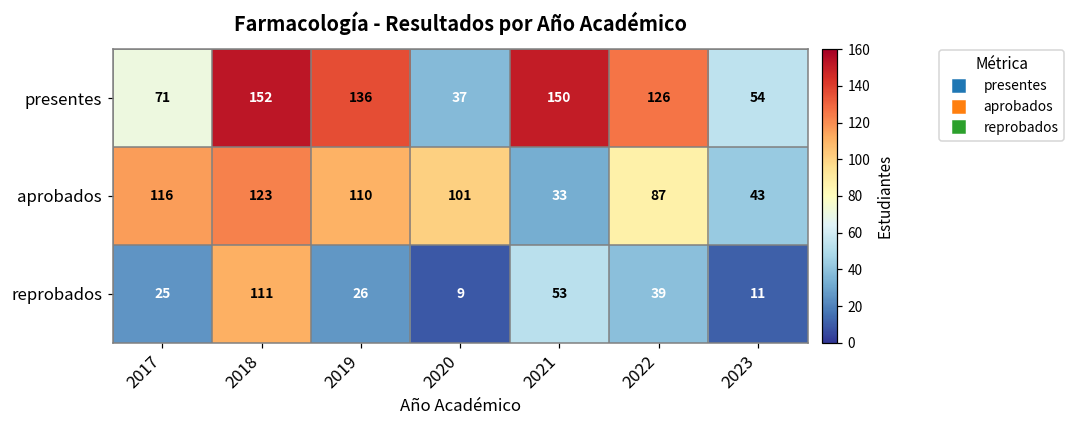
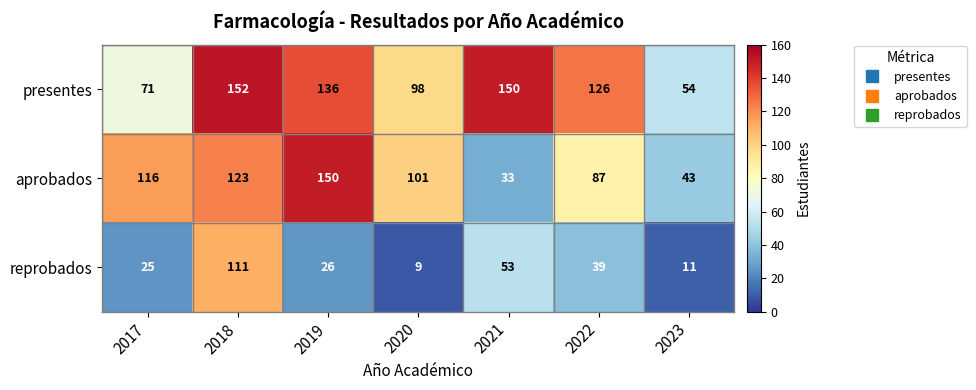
  {
    "presentes": {
      "2017": 71,
      "2018": 152,
      "2019": 136,
-     "2020": 37,
+     "2020": 98,
      "2021": 150,
      "2022": 126,
      "2023": 54
    },
    "aprobados": {
      "2017": 116,
      "2018": 123,
-     "2019": 110,
+     "2019": 150,
      "2020": 101,
      "2021": 33,
      "2022": 87,
      "2023": 43
    },
    "reprobados": {
      "2017": 25,
      "2018": 111,
      "2019": 26,
      "2020": 9,
      "2021": 53,
      "2022": 39,
      "2023": 11
    }
  }
